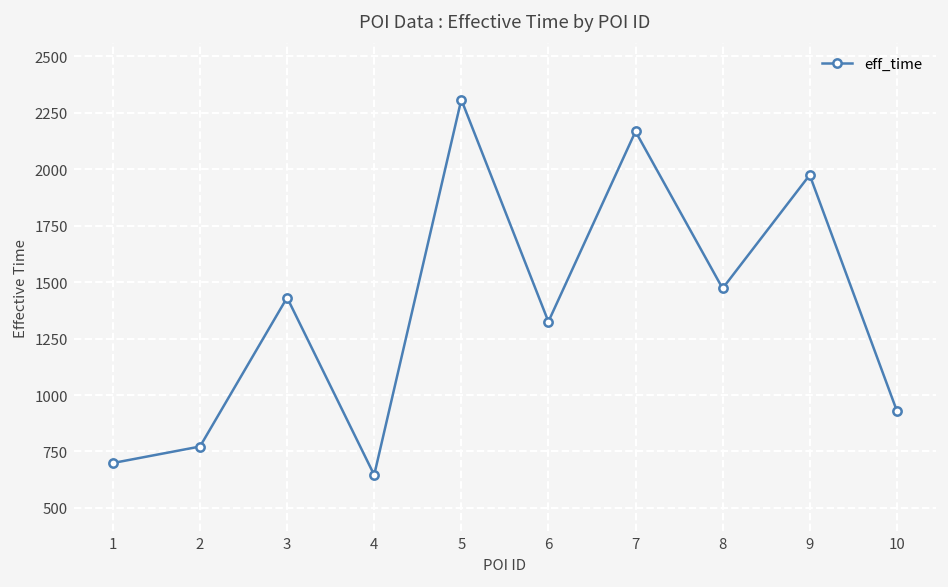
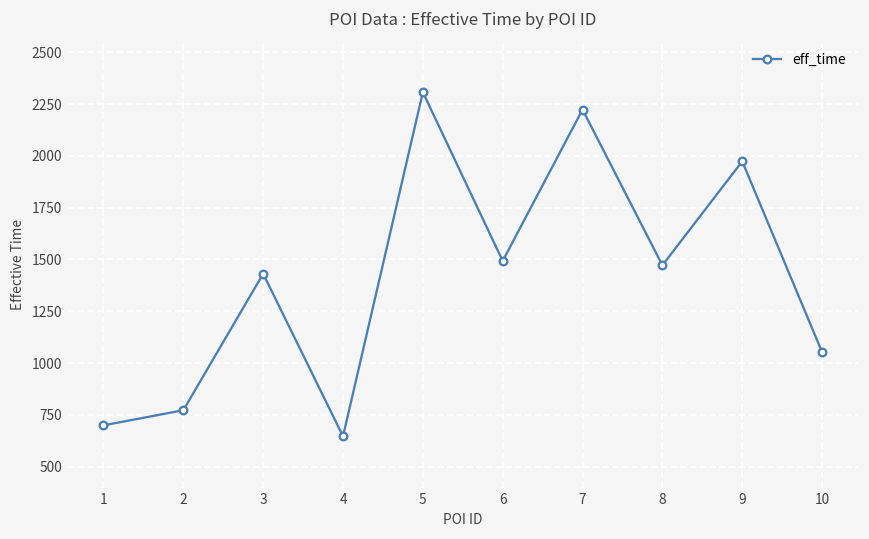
  {
    "1": 700,
    "2": 770,
    "3": 1430,
    "4": 650,
    "5": 2310,
-   "6": 1320,
-   "7": 2170,
+   "6": 1490,
+   "7": 2220,
    "8": 1470,
    "9": 1970,
-   "10": 930
+   "10": 1050
  }
